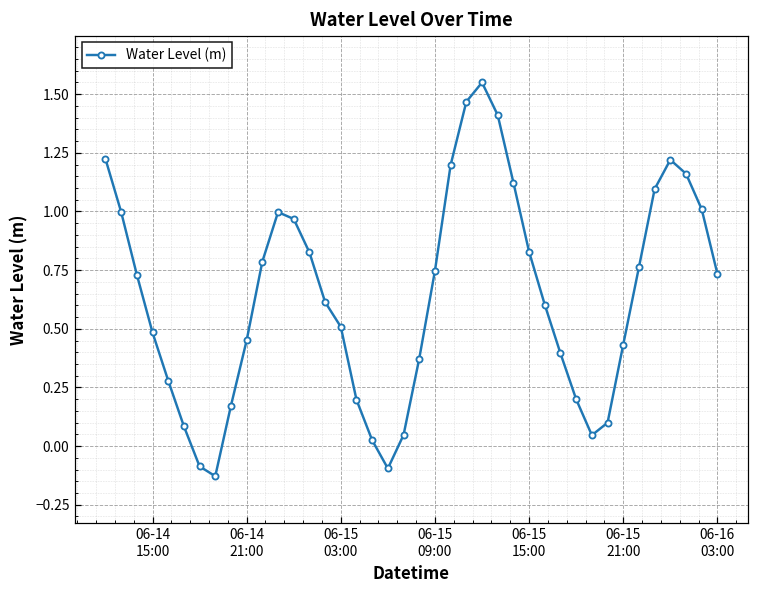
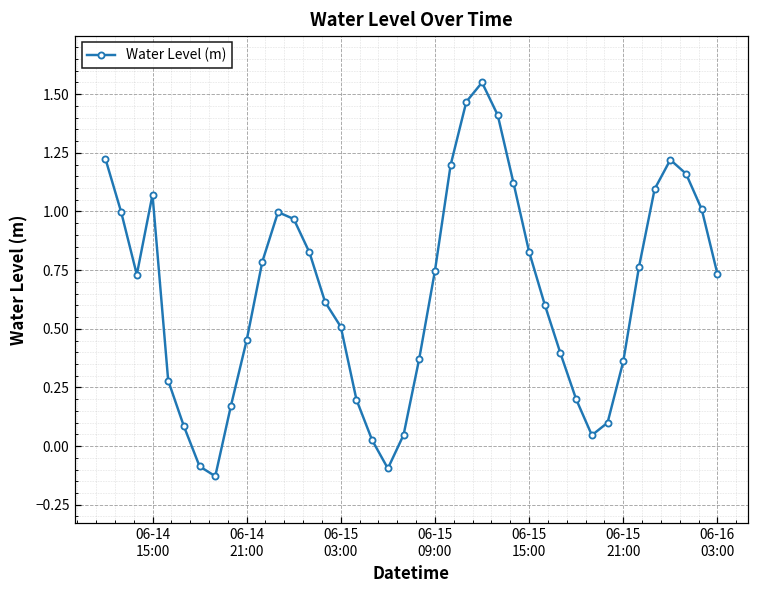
  {
-   "06-14 15:00": 0.48,
+   "06-14 15:00": 1.07,
    "06-14 21:00": 0.45,
    "06-15 03:00": 0.51,
    "06-15 09:00": 0.75,
    "06-15 15:00": 0.83,
-   "06-15 21:00": 0.43,
+   "06-15 21:00": 0.36,
    "06-16 03:00": 0.73
  }
